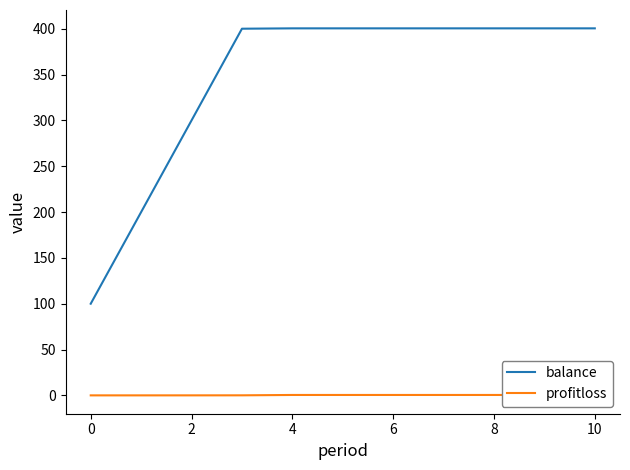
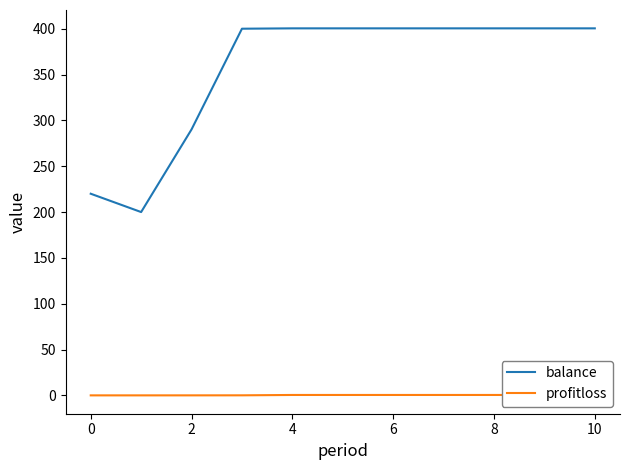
  {
    "balance": {
-     "0": 100,
-     "2": 300,
+     "0": 220,
+     "2": 290,
      "4": 400,
      "6": 400,
      "8": 400,
      "10": 400
    },
    "profitloss": {
      "0": 0,
      "2": 0,
      "4": 0,
      "6": 0,
      "8": 0
    }
  }
